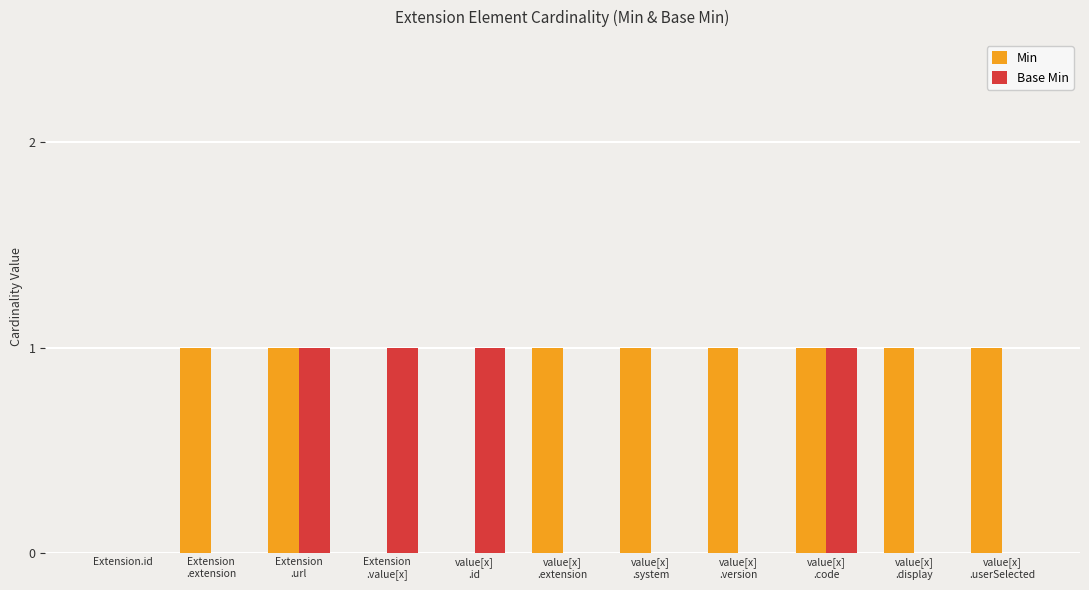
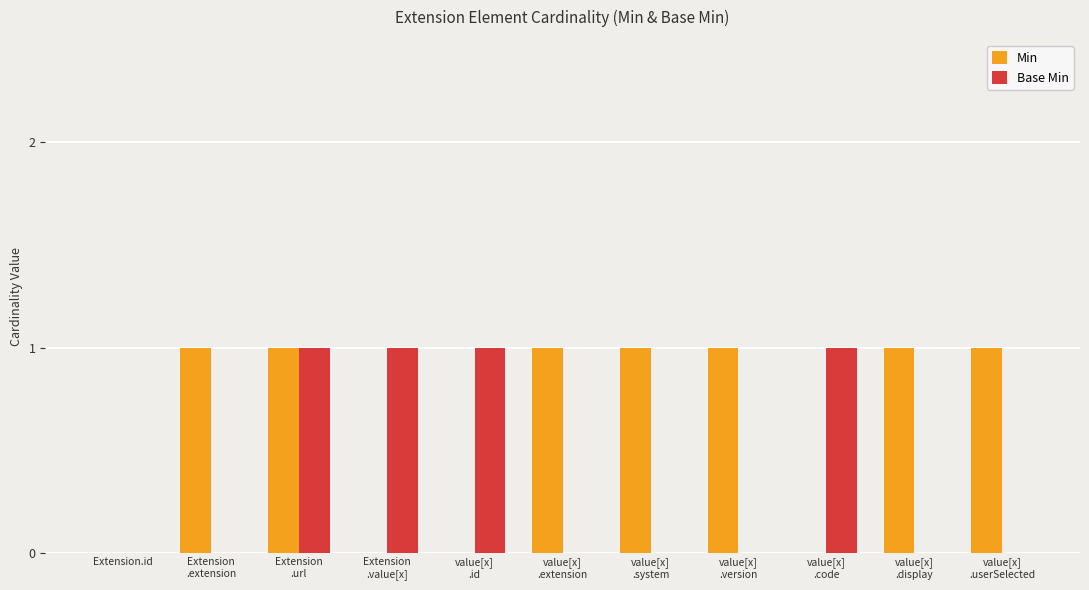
  {
    "Min": {
      "Extension.id": 0,
      "Extension .extension": 1,
      "Extension .url": 1,
      "Extension .value[x]": 0,
      "value[x] .id": 0,
      "value[x] .extension": 1,
      "value[x] .system": 1,
      "value[x] .version": 1,
-     "value[x] .code": 1,
+     "value[x] .code": 0,
      "value[x] .display": 1,
      "value[x] .userSelected": 1
    },
    "Base Min": {
      "Extension.id": 0,
      "Extension .extension": 0,
      "Extension .url": 1,
      "Extension .value[x]": 1,
      "value[x] .id": 1,
      "value[x] .extension": 0,
      "value[x] .system": 0,
      "value[x] .version": 0,
      "value[x] .code": 1,
      "value[x] .display": 0,
      "value[x] .userSelected": 0
    }
  }
